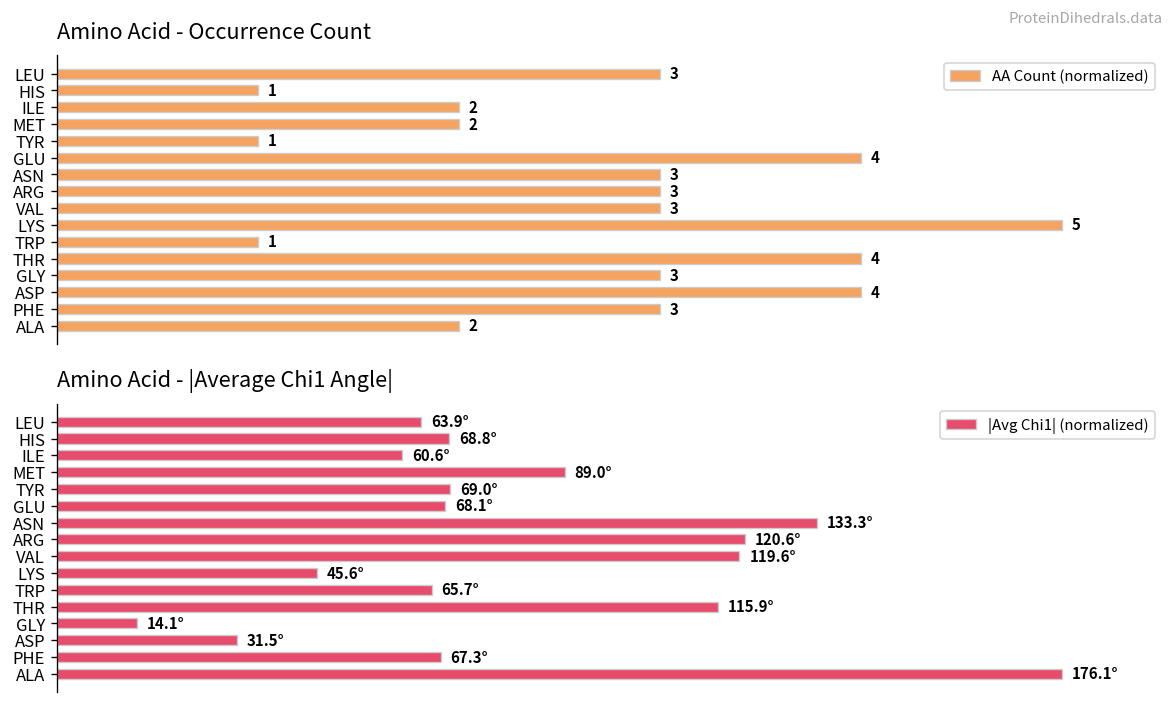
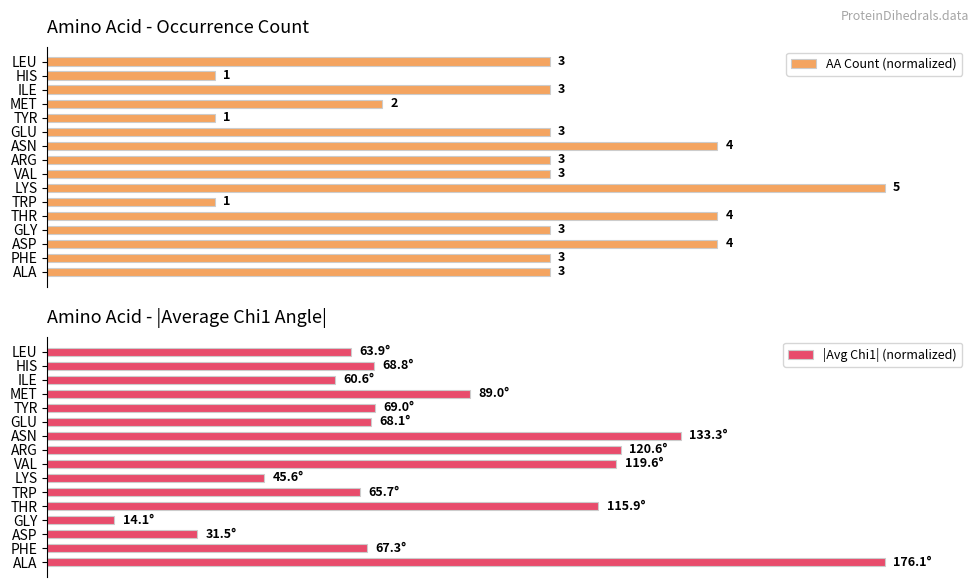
  {
    "Amino Acid - Occurrence Count": {
-     "ILE": 2,
-     "GLU": 4,
-     "ASN": 3,
-     "ALA": 2
+     "ILE": 3,
+     "GLU": 3,
+     "ASN": 4,
+     "ALA": 3
    }
  }
